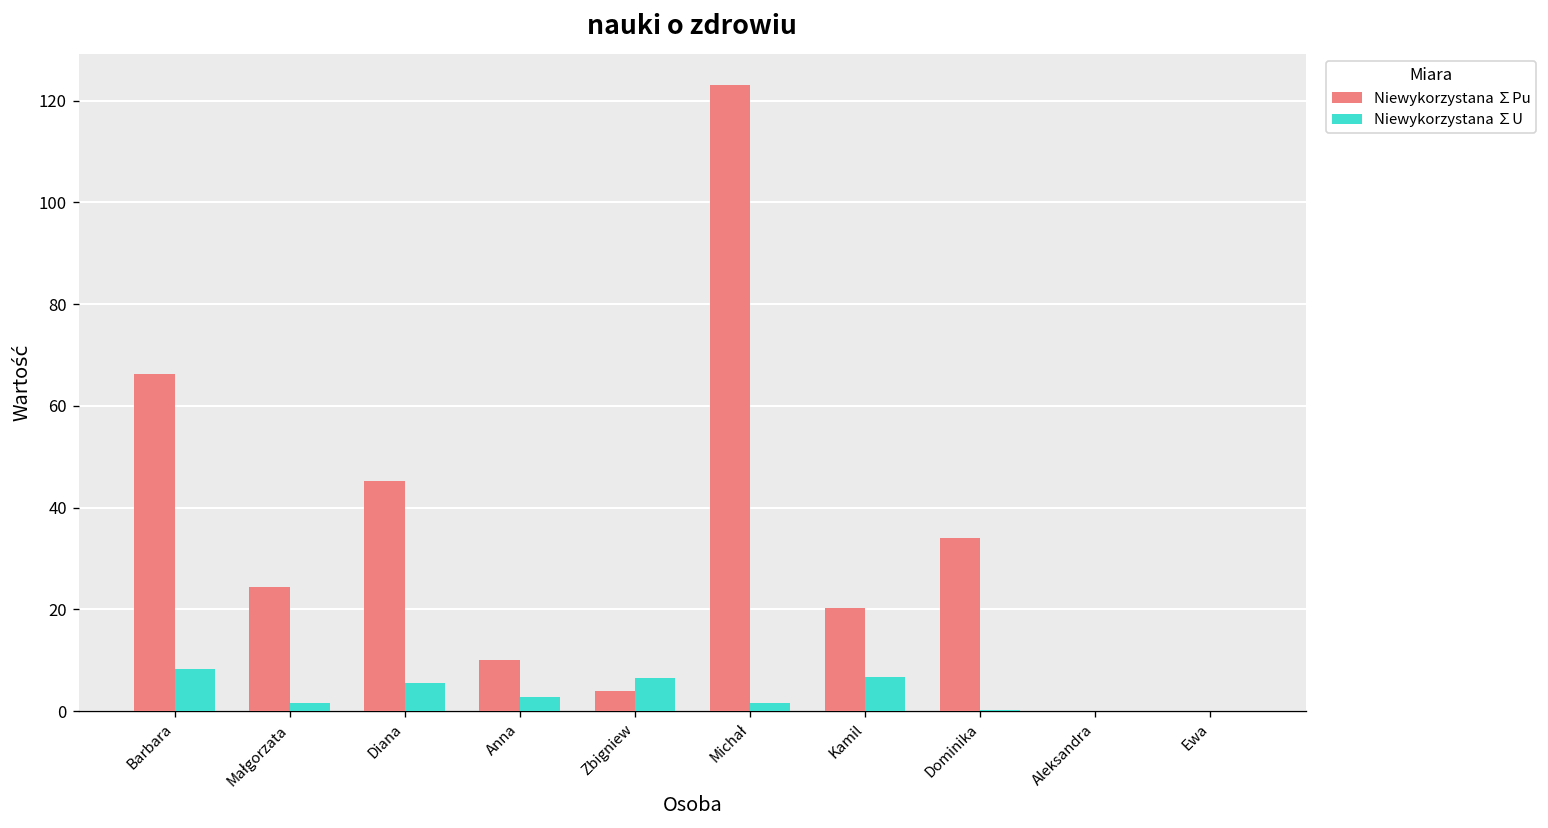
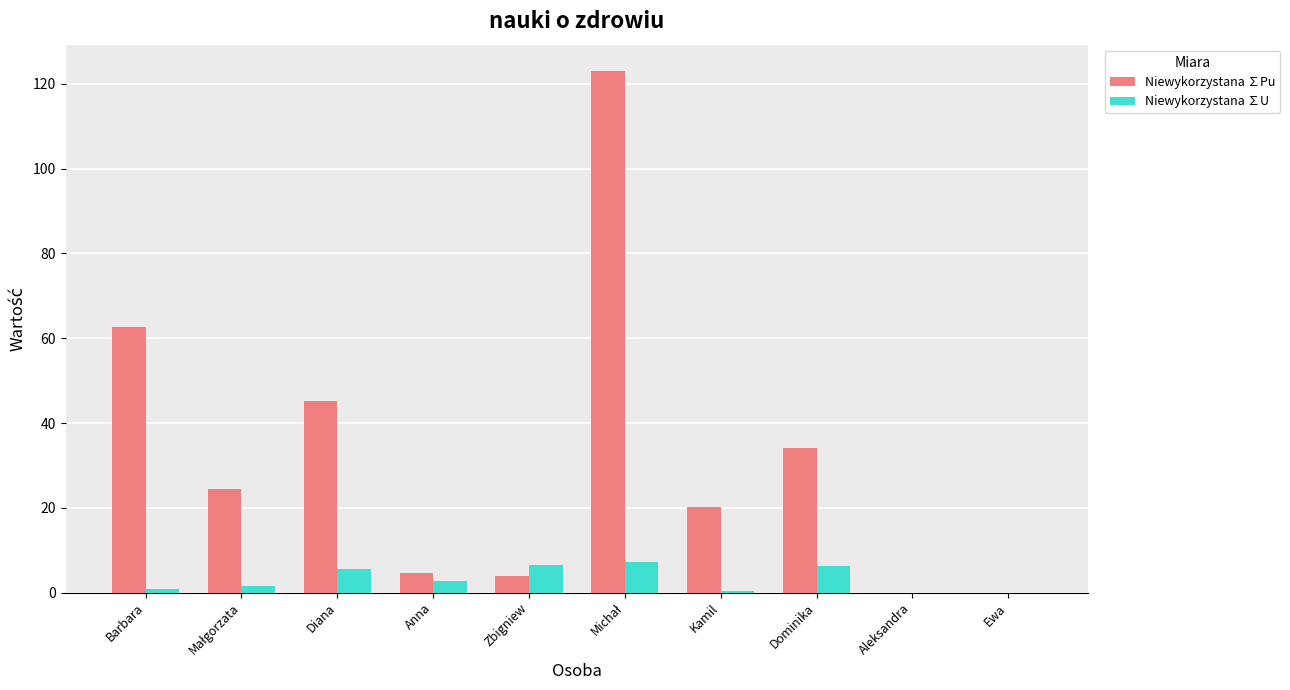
  {
    "Niewykorzystana ∑Pu": {
-     "Barbara": 66,
+     "Barbara": 63,
      "Małgorzata": 24,
      "Diana": 45,
-     "Anna": 10,
+     "Anna": 5,
      "Zbigniew": 4,
      "Michał": 123,
      "Kamil": 20,
      "Dominika": 34,
      "Aleksandra": 0,
      "Ewa": 0
    },
    "Niewykorzystana ∑U": {
-     "Barbara": 8,
+     "Barbara": 1,
      "Małgorzata": 2,
      "Diana": 5,
      "Anna": 3,
      "Zbigniew": 6,
-     "Michał": 2,
-     "Kamil": 7,
-     "Dominika": 0,
+     "Michał": 7,
+     "Kamil": 0,
+     "Dominika": 6,
      "Aleksandra": 0,
      "Ewa": 0
    }
  }
